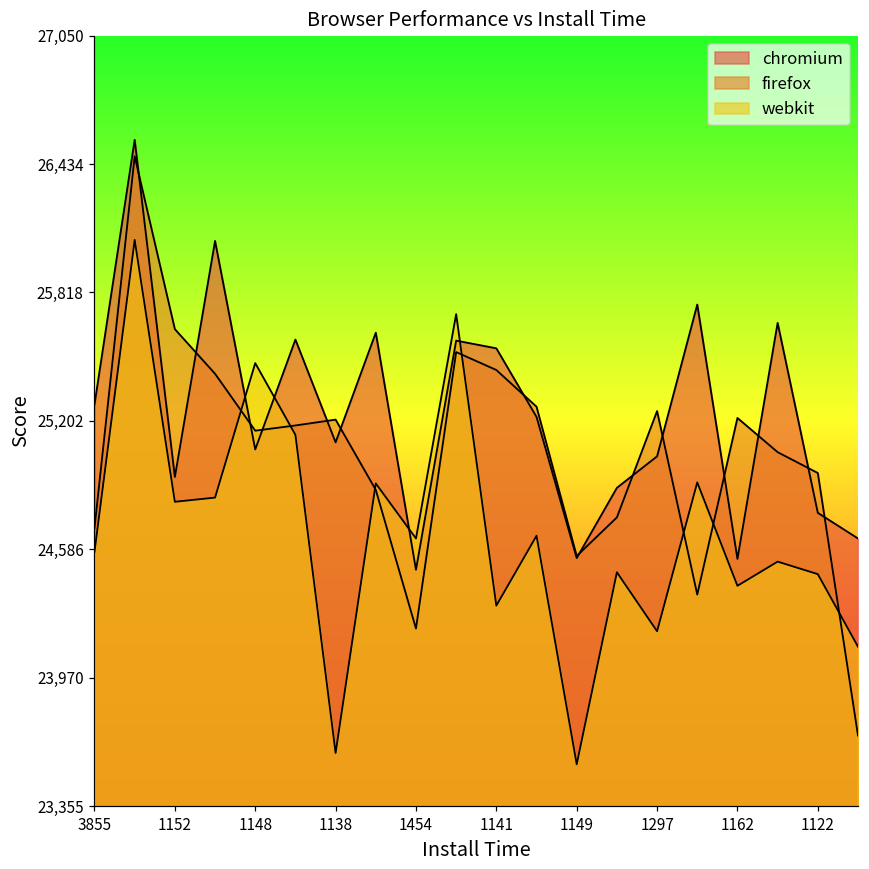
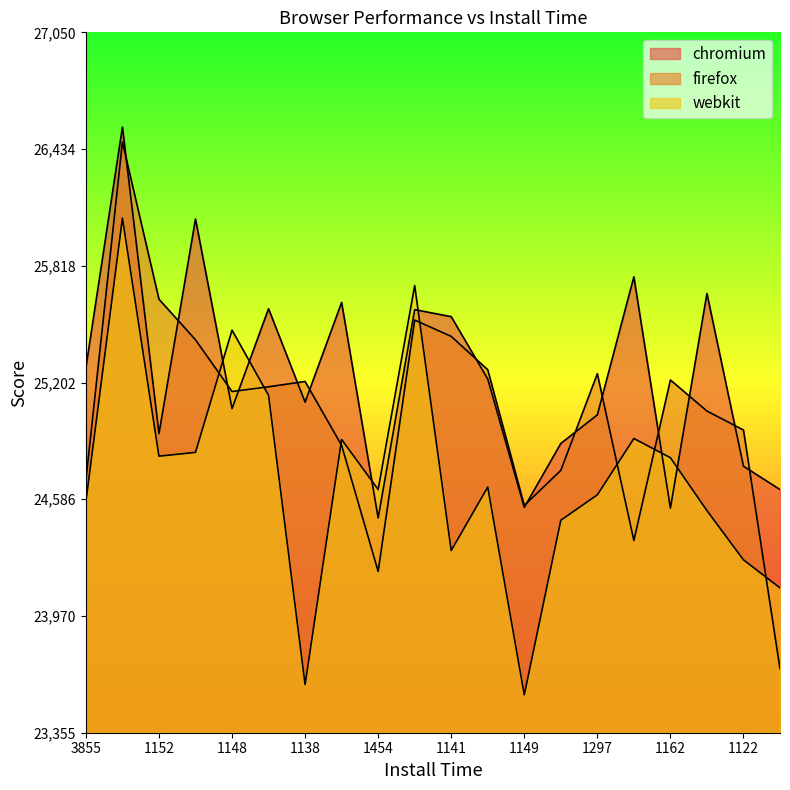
  {
    "webkit": {
      "3855": "24,570",
      "1152": "24,810",
      "1148": "25,480",
      "1138": "23,610",
      "1454": "24,640",
      "1141": "24,320",
      "1149": "23,560",
-     "1297": "24,190",
-     "1162": "24,410",
-     "1122": "24,470"
+     "1297": "24,610",
+     "1162": "24,810",
+     "1122": "24,270"
    }
  }
